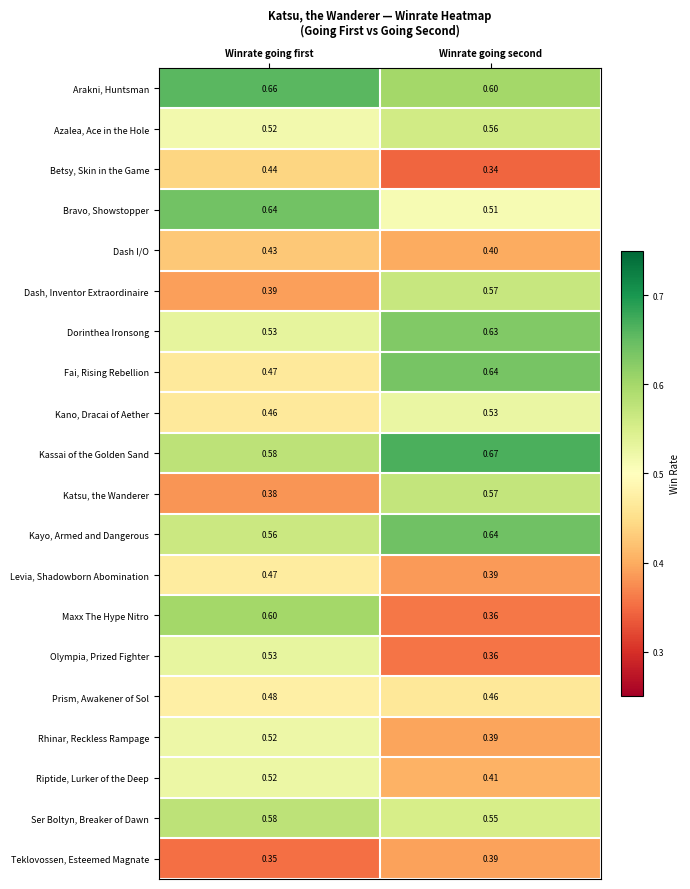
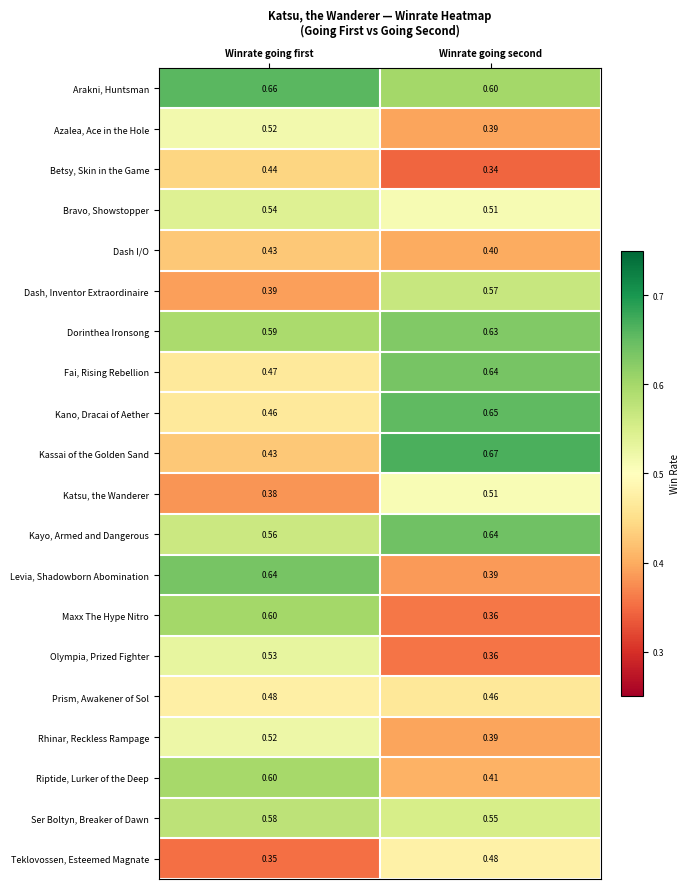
  {
    "Arakni, Huntsman": {
      "Winrate going first": 0.66,
      "Winrate going second": 0.60
    },
    "Azalea, Ace in the Hole": {
      "Winrate going first": 0.52,
-     "Winrate going second": 0.56
+     "Winrate going second": 0.39
    },
    "Betsy, Skin in the Game": {
      "Winrate going first": 0.44,
      "Winrate going second": 0.34
    },
    "Bravo, Showstopper": {
-     "Winrate going first": 0.64,
+     "Winrate going first": 0.54,
      "Winrate going second": 0.51
    },
    "Dash I/O": {
      "Winrate going first": 0.43,
      "Winrate going second": 0.40
    },
    "Dash, Inventor Extraordinaire": {
      "Winrate going first": 0.39,
      "Winrate going second": 0.57
    },
    "Dorinthea Ironsong": {
-     "Winrate going first": 0.53,
+     "Winrate going first": 0.59,
      "Winrate going second": 0.63
    },
    "Fai, Rising Rebellion": {
      "Winrate going first": 0.47,
      "Winrate going second": 0.64
    },
    "Kano, Dracai of Aether": {
      "Winrate going first": 0.46,
-     "Winrate going second": 0.53
+     "Winrate going second": 0.65
    },
    "Kassai of the Golden Sand": {
-     "Winrate going first": 0.58,
+     "Winrate going first": 0.43,
      "Winrate going second": 0.67
    },
    "Katsu, the Wanderer": {
      "Winrate going first": 0.38,
-     "Winrate going second": 0.57
+     "Winrate going second": 0.51
    },
    "Kayo, Armed and Dangerous": {
      "Winrate going first": 0.56,
      "Winrate going second": 0.64
    },
    "Levia, Shadowborn Abomination": {
-     "Winrate going first": 0.47,
+     "Winrate going first": 0.64,
      "Winrate going second": 0.39
    },
    "Maxx The Hype Nitro": {
      "Winrate going first": 0.60,
      "Winrate going second": 0.36
    },
    "Olympia, Prized Fighter": {
      "Winrate going first": 0.53,
      "Winrate going second": 0.36
    },
    "Prism, Awakener of Sol": {
      "Winrate going first": 0.48,
      "Winrate going second": 0.46
    },
    "Rhinar, Reckless Rampage": {
      "Winrate going first": 0.52,
      "Winrate going second": 0.39
    },
    "Riptide, Lurker of the Deep": {
-     "Winrate going first": 0.52,
+     "Winrate going first": 0.60,
      "Winrate going second": 0.41
    },
    "Ser Boltyn, Breaker of Dawn": {
      "Winrate going first": 0.58,
      "Winrate going second": 0.55
    },
    "Teklovossen, Esteemed Magnate": {
      "Winrate going first": 0.35,
-     "Winrate going second": 0.39
+     "Winrate going second": 0.48
    }
  }
